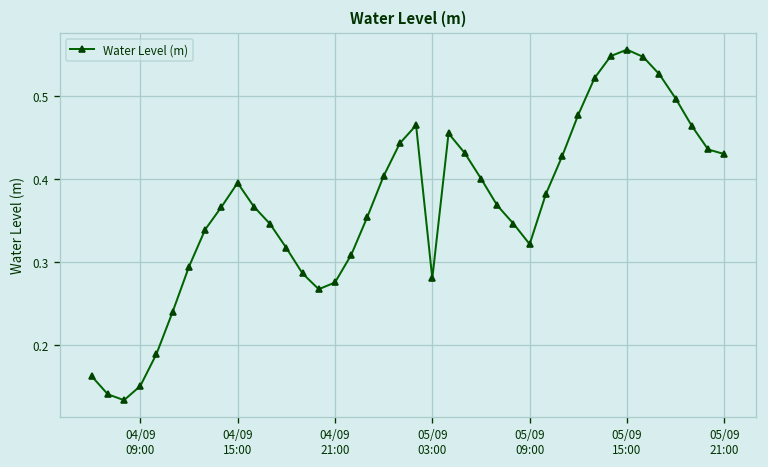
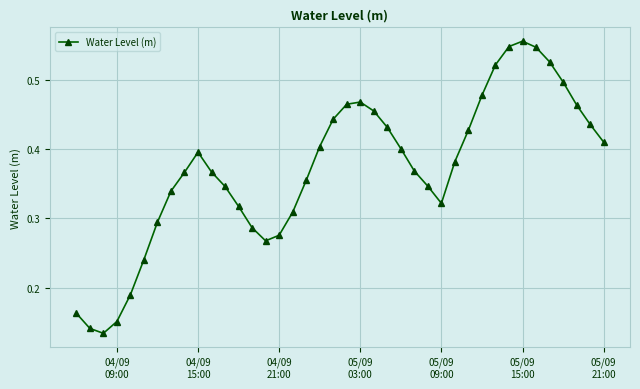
  {
    "04/09 09:00": 0.15,
    "04/09 15:00": 0.40,
    "04/09 21:00": 0.28,
-   "05/09 03:00": 0.28,
+   "05/09 03:00": 0.47,
    "05/09 09:00": 0.32,
    "05/09 15:00": 0.56,
-   "05/09 21:00": 0.43
+   "05/09 21:00": 0.41
  }
